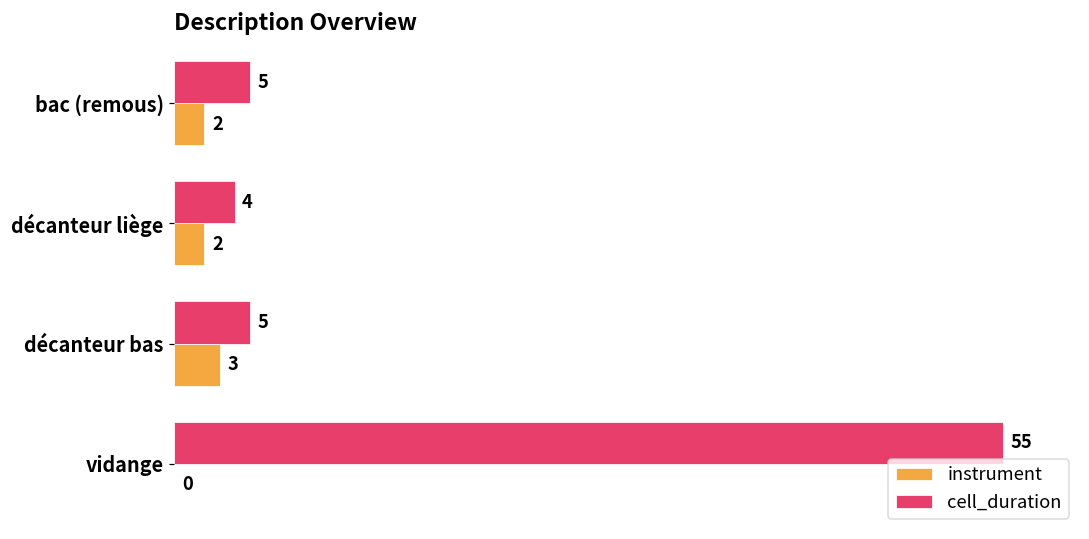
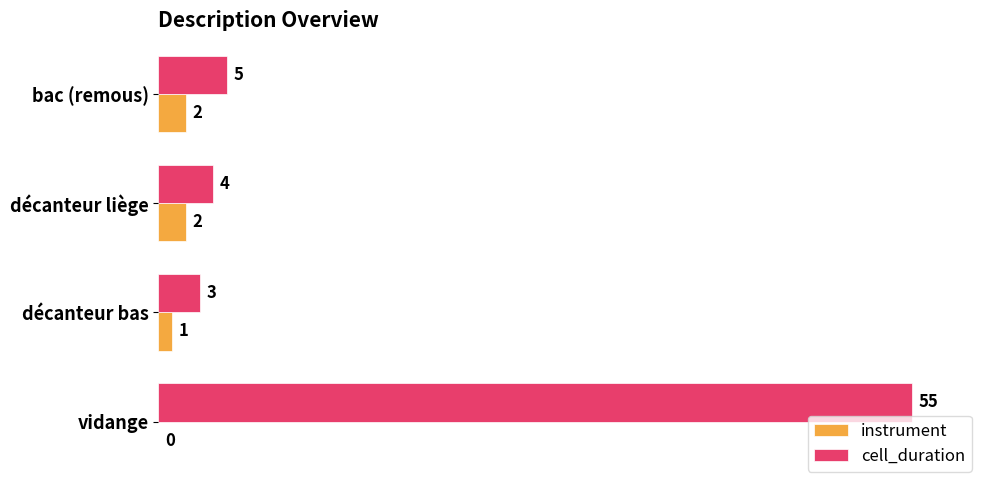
  {
    "instrument": {
      "bac (remous)": 2,
      "décanteur liège": 2,
-     "décanteur bas": 3,
+     "décanteur bas": 1,
      "vidange": 0
    },
    "cell_duration": {
      "bac (remous)": 5,
      "décanteur liège": 4,
-     "décanteur bas": 5,
+     "décanteur bas": 3,
      "vidange": 55
    }
  }
